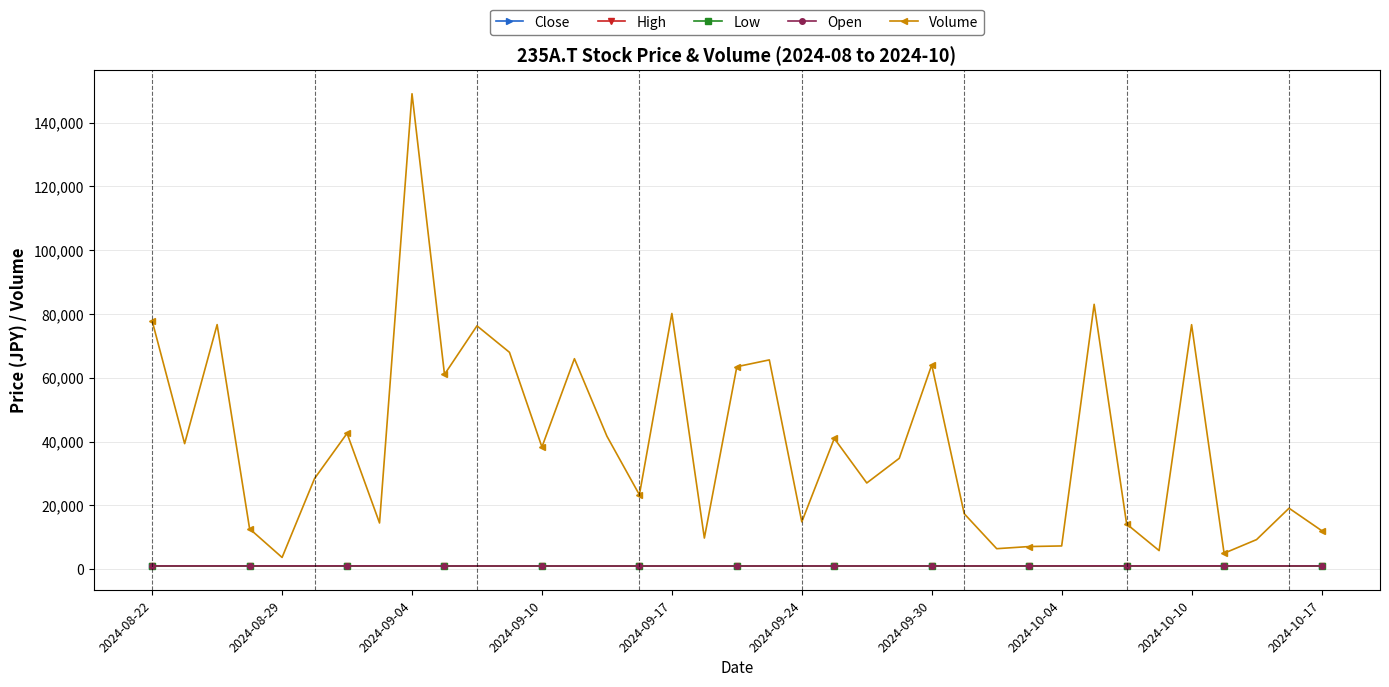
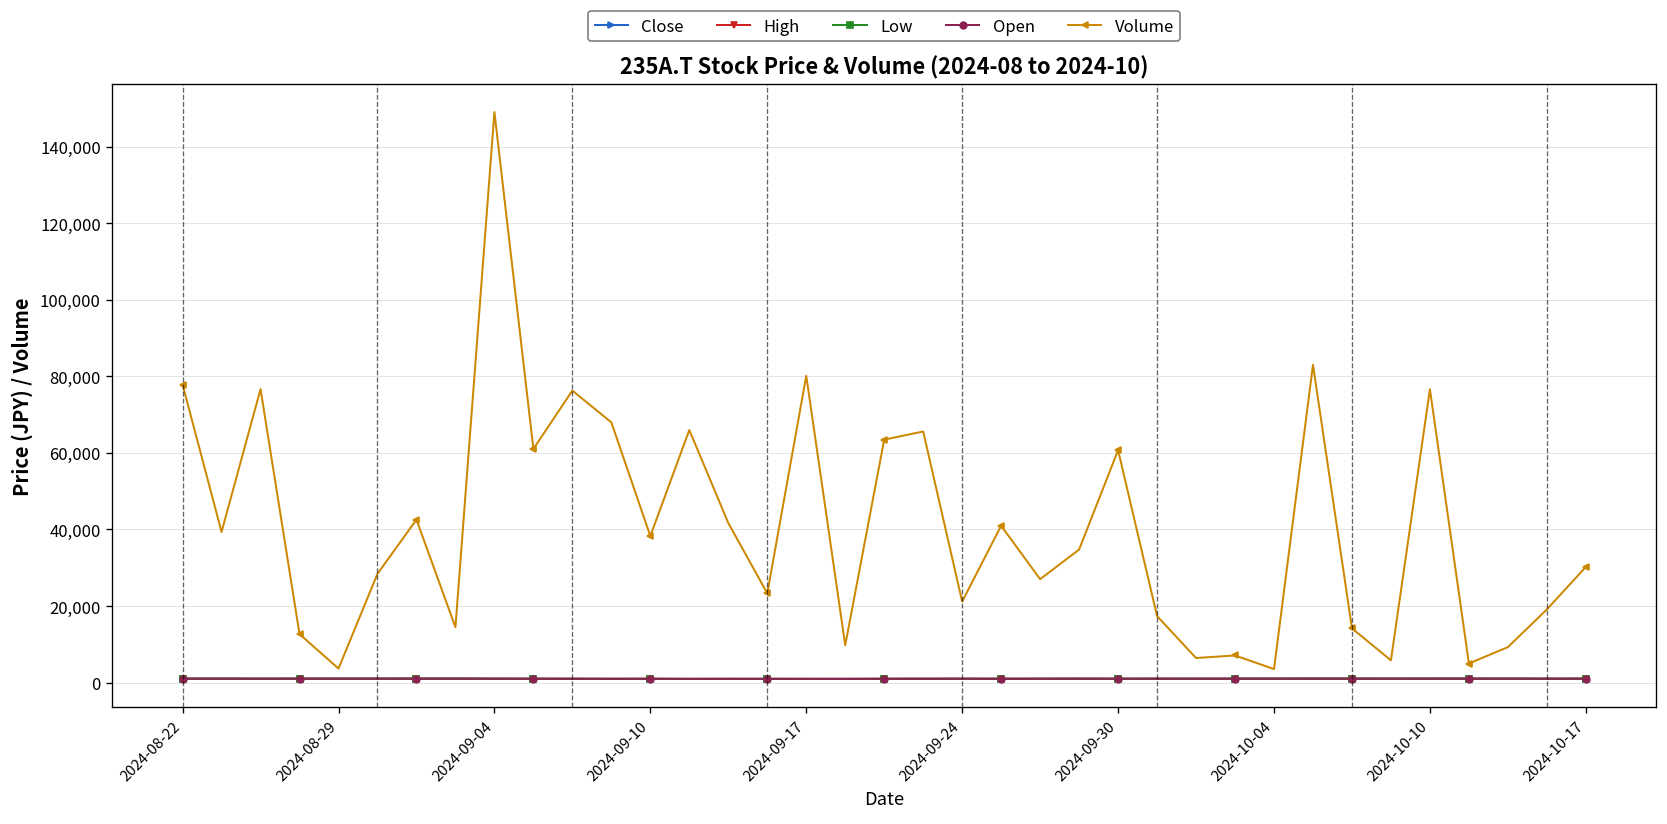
  {
    "Volume": {
      "2024-08-22": "78,000",
      "2024-08-29": "4,000",
      "2024-09-04": "149,000",
      "2024-09-10": "38,000",
      "2024-09-17": "80,000",
-     "2024-09-24": "15,000",
-     "2024-09-30": "64,000",
-     "2024-10-04": "7,000",
+     "2024-09-24": "21,000",
+     "2024-09-30": "61,000",
+     "2024-10-04": "4,000",
      "2024-10-10": "77,000",
-     "2024-10-17": "12,000"
+     "2024-10-17": "30,000"
    }
  }
